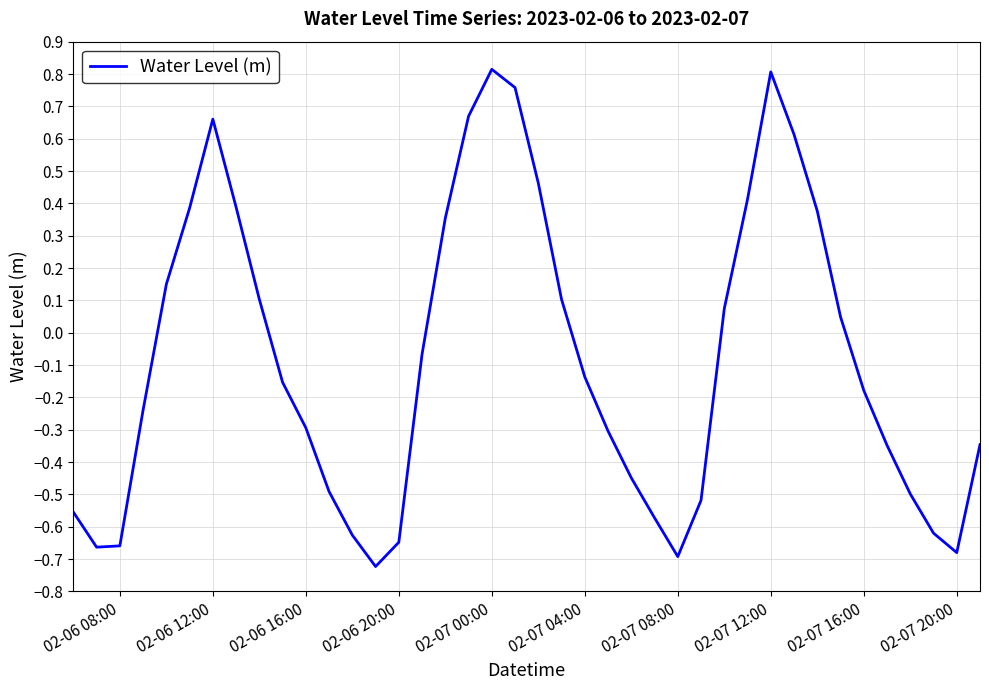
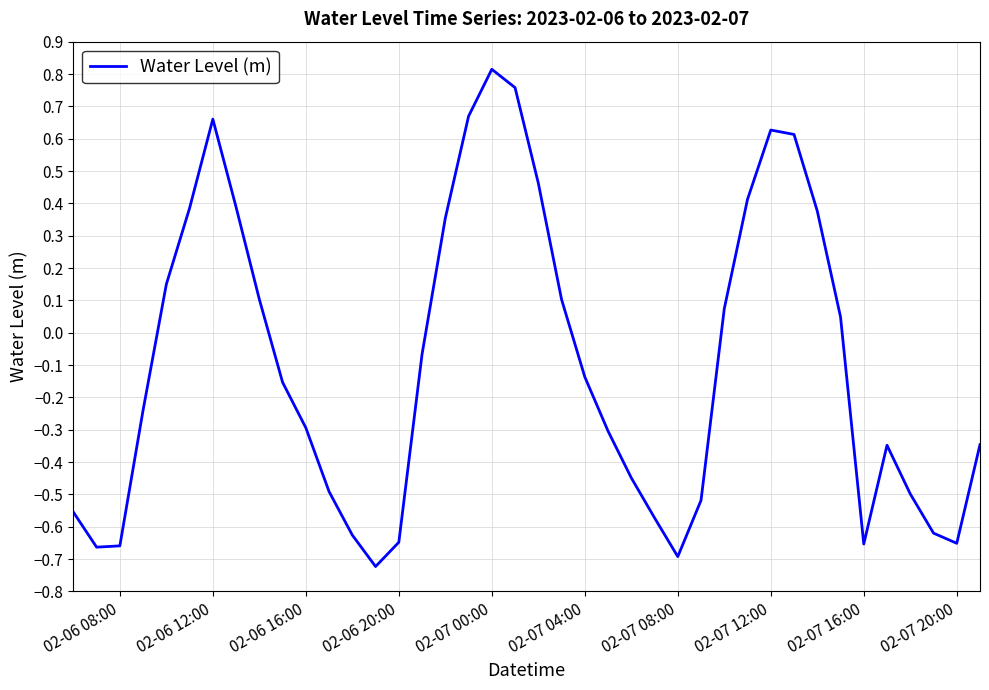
  {
    "02-06 08:00": -0.66,
    "02-06 12:00": 0.66,
    "02-06 16:00": -0.29,
    "02-06 20:00": -0.65,
    "02-07 00:00": 0.81,
    "02-07 04:00": -0.14,
    "02-07 08:00": -0.69,
-   "02-07 12:00": 0.81,
-   "02-07 16:00": -0.18,
-   "02-07 20:00": -0.68
+   "02-07 12:00": 0.63,
+   "02-07 16:00": -0.65,
+   "02-07 20:00": -0.65
  }
